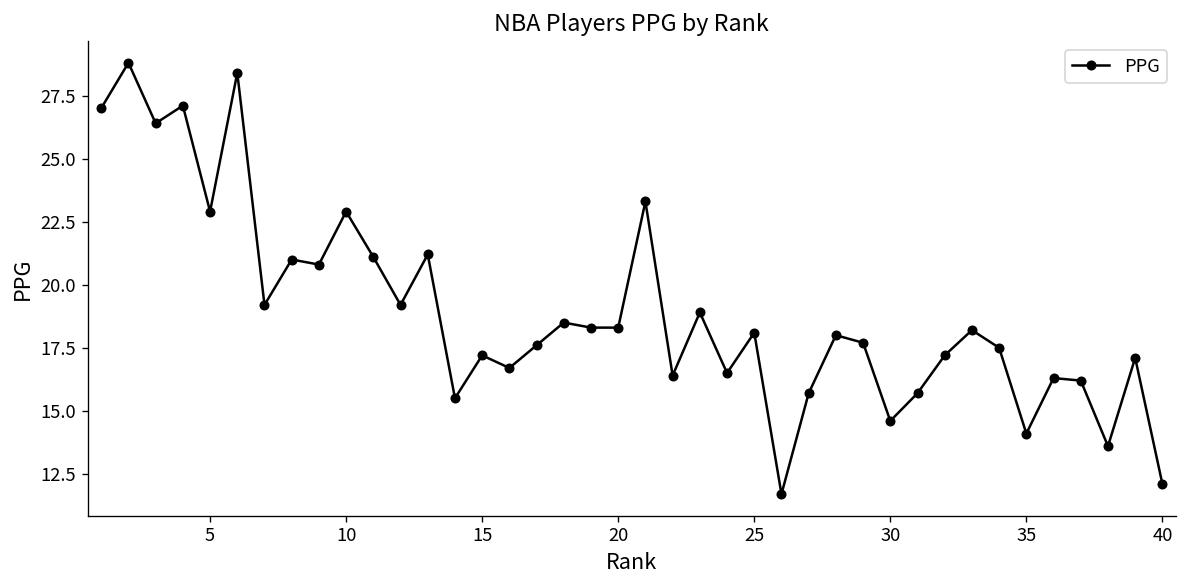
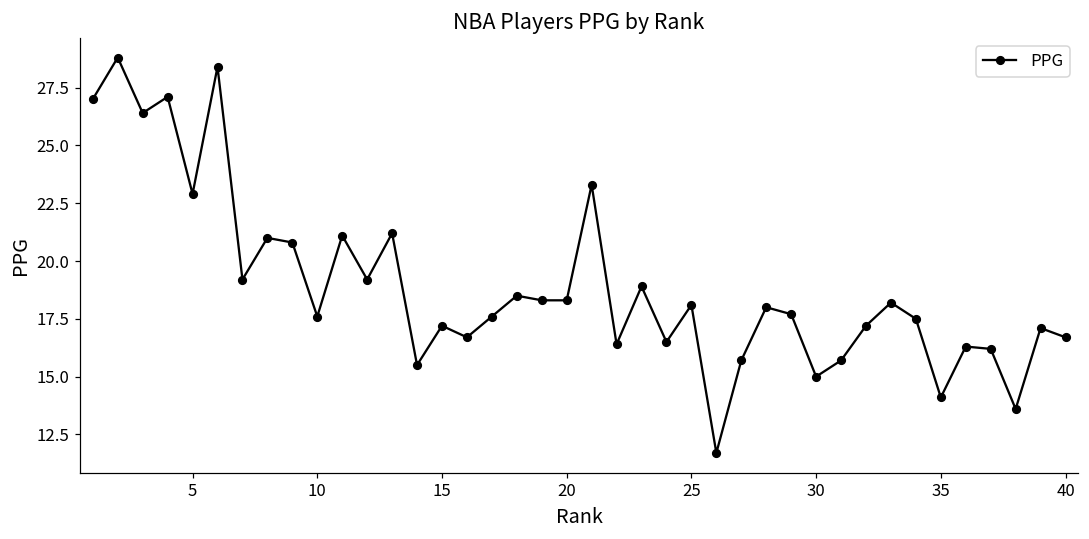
  {
    "5": 22.9,
-   "10": 22.9,
+   "10": 17.6,
    "15": 17.2,
    "20": 18.3,
    "25": 18.1,
-   "30": 14.6,
+   "30": 15.0,
    "35": 14.1,
-   "40": 12.1
+   "40": 16.7
  }
